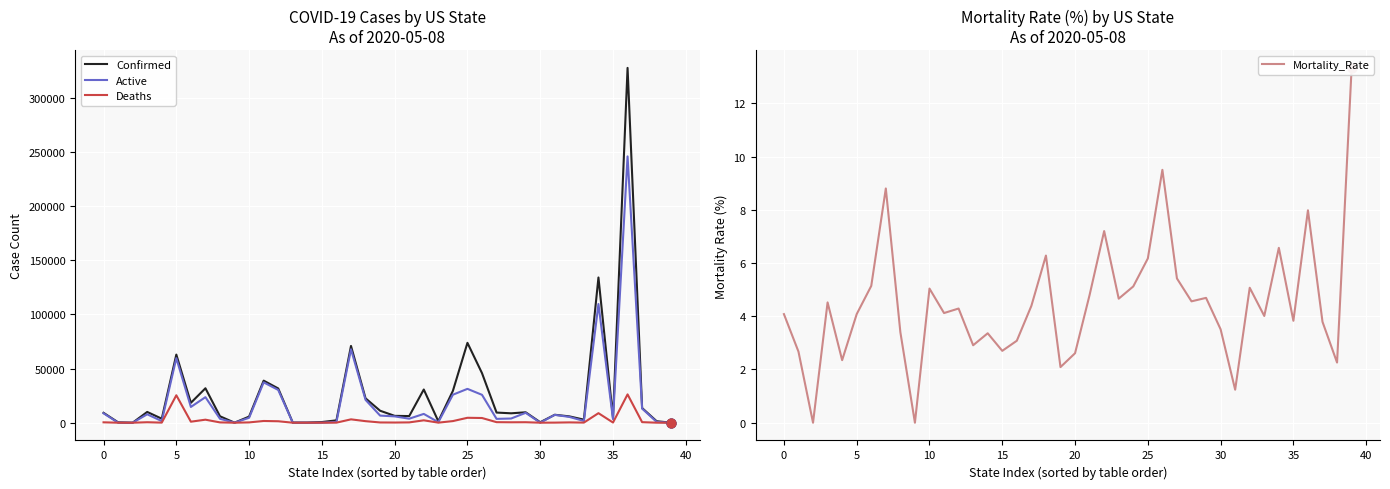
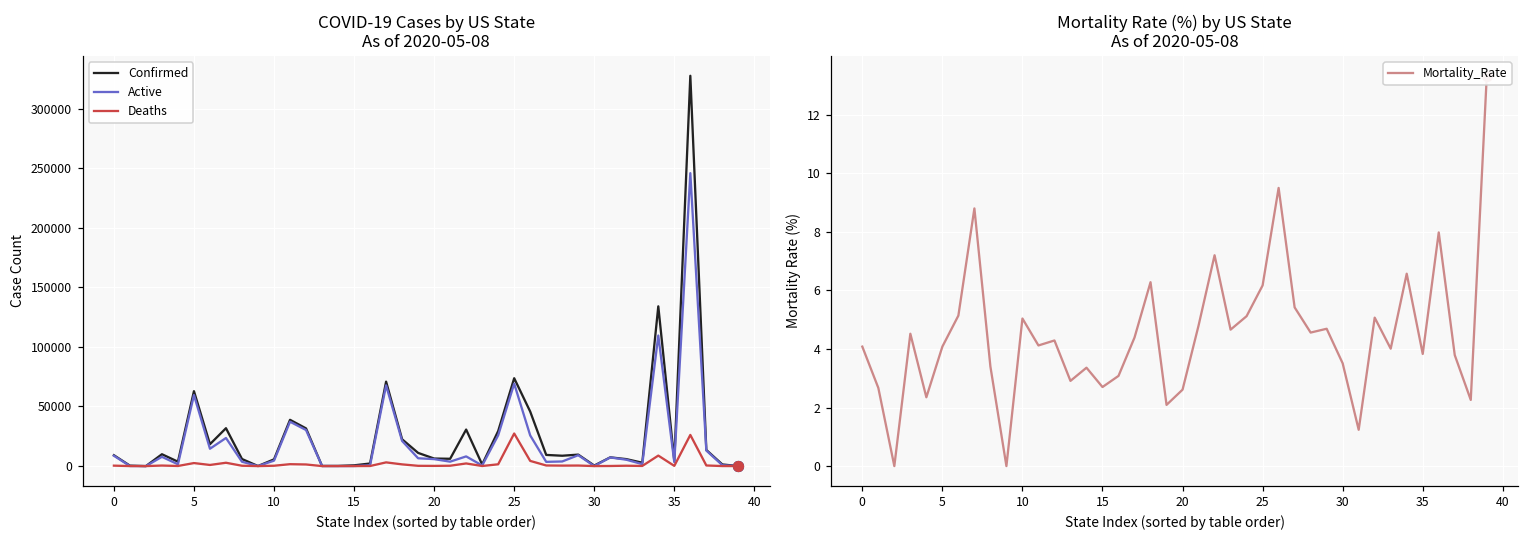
  {
    "COVID-19 Cases by US State As of 2020-05-08": {
      "Active": {
        "5": 60000,
-       "25": 31000
+       "25": 69000
      },
      "Deaths": {
        "0": 0,
-       "5": 25000,
+       "5": 3000,
        "10": 0,
        "20": 0,
-       "25": 5000,
+       "25": 27000,
        "35": 0
      }
    }
  }
